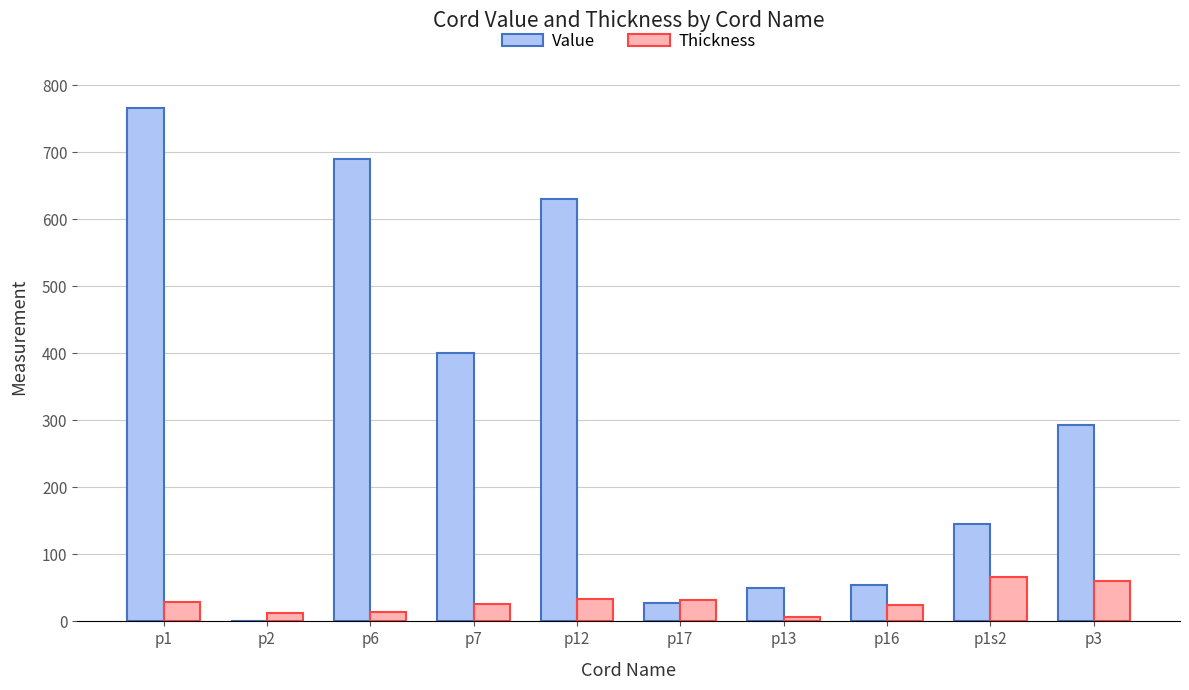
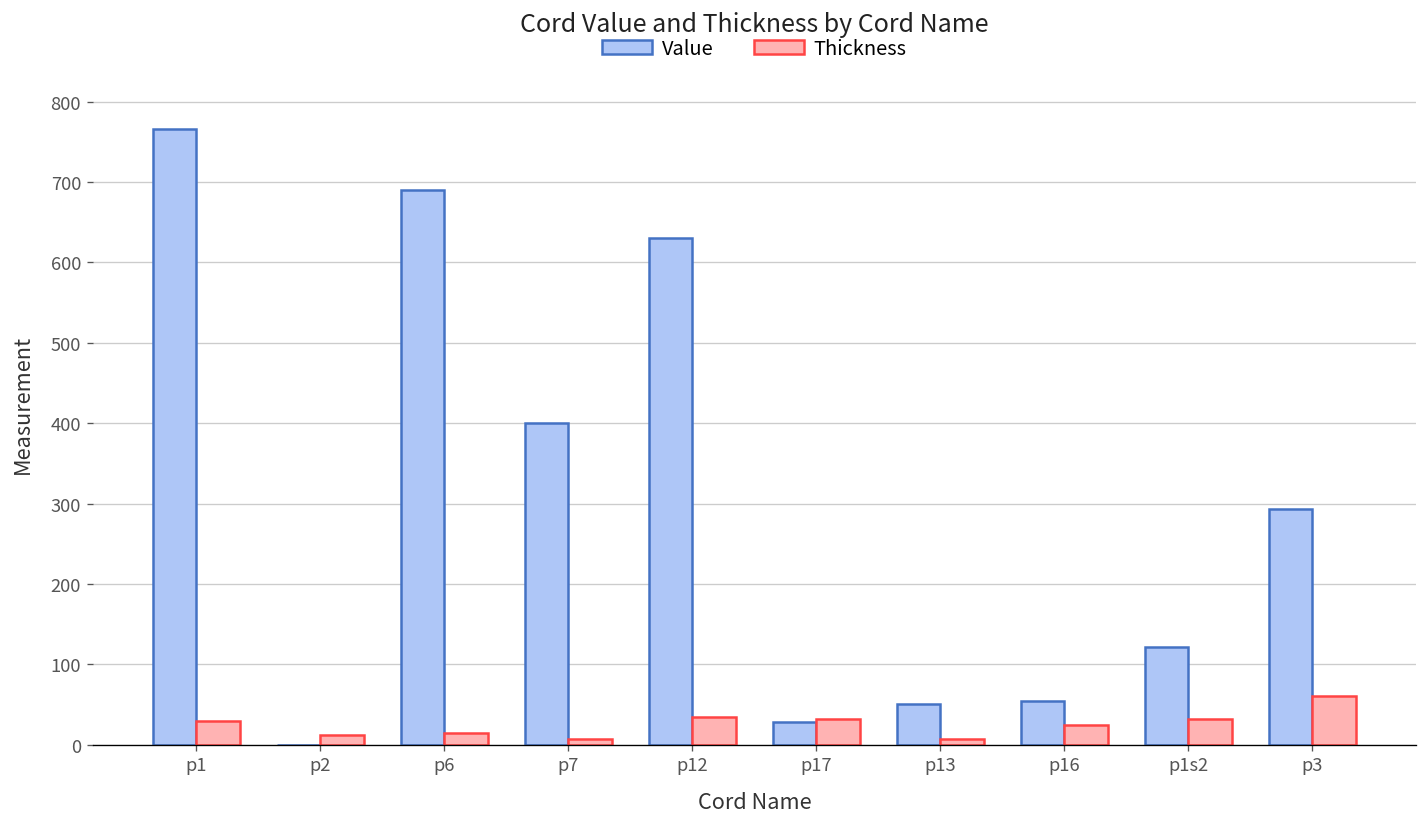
  {
    "Value": {
      "p1": 770,
      "p2": 0,
      "p6": 690,
      "p7": 400,
      "p12": 630,
      "p17": 30,
      "p13": 50,
      "p16": 50,
-     "p1s2": 150,
+     "p1s2": 120,
      "p3": 290
    },
    "Thickness": {
      "p1": 30,
      "p2": 10,
      "p6": 10,
-     "p7": 30,
+     "p7": 10,
      "p12": 30,
      "p17": 30,
      "p13": 10,
      "p16": 20,
-     "p1s2": 70,
+     "p1s2": 30,
      "p3": 60
    }
  }
